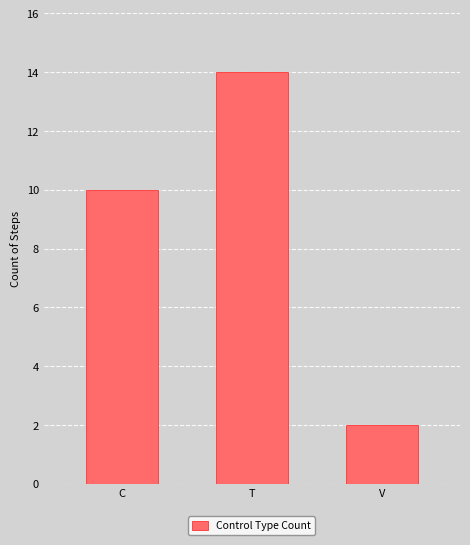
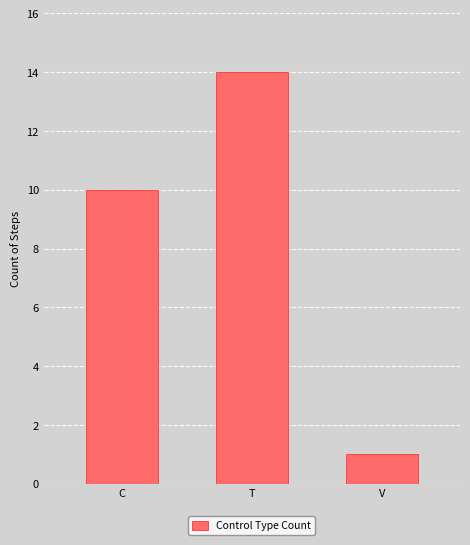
  {
    "C": 10,
    "T": 14,
-   "V": 2
+   "V": 1
  }
